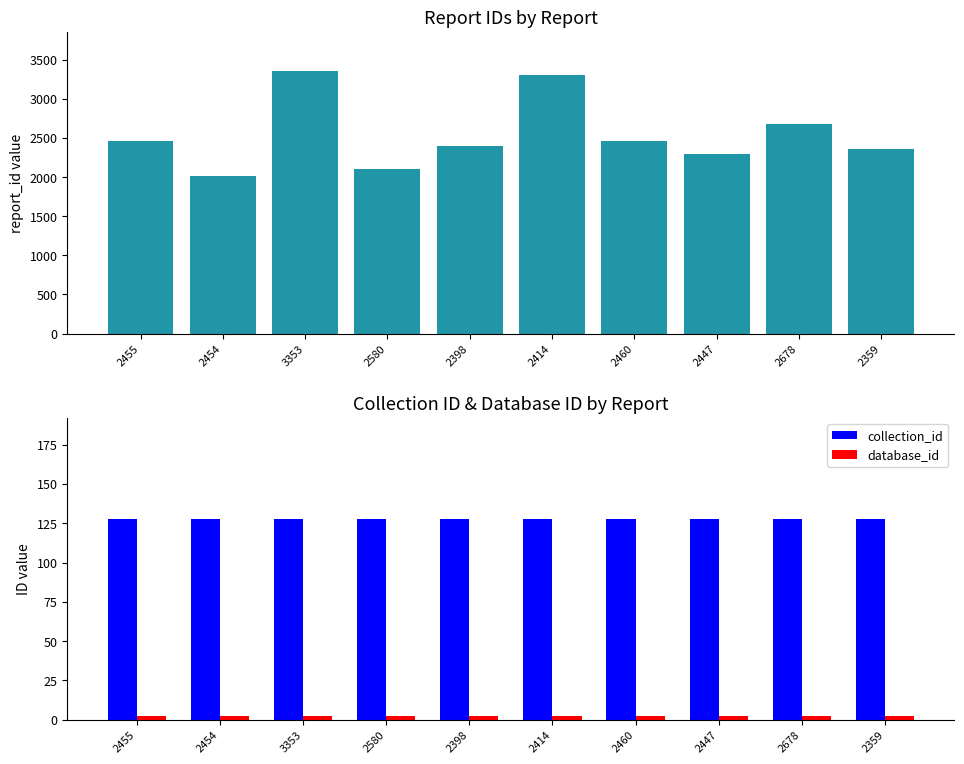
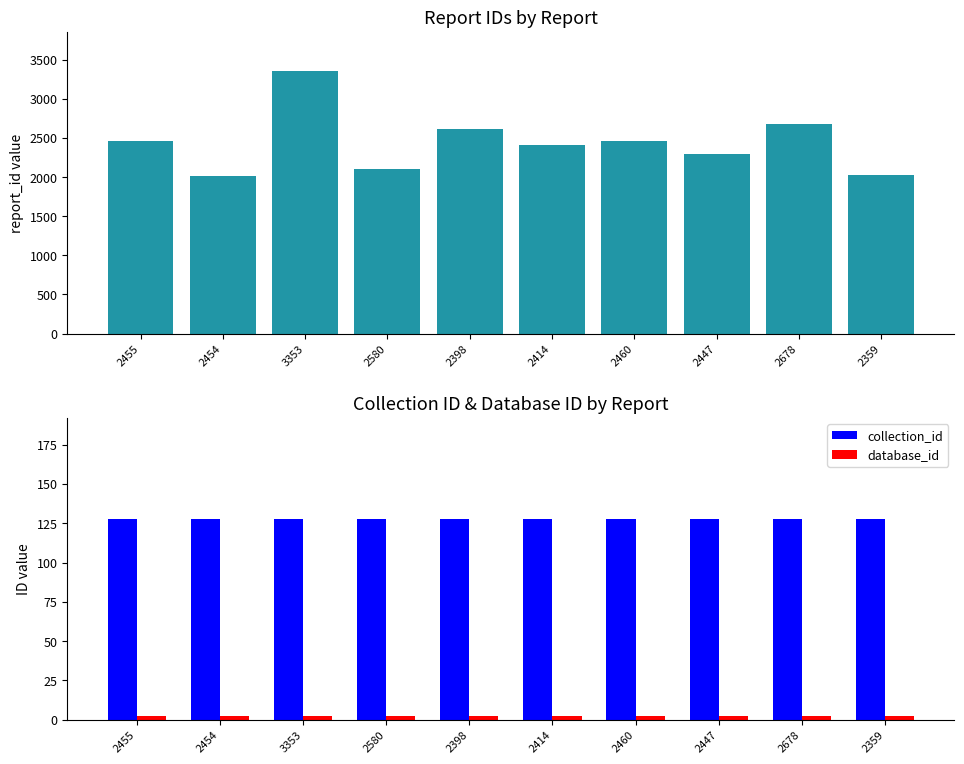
  {
    "Report IDs by Report": {
      "2455": 2500,
      "2454": 2000,
      "3353": 3400,
      "2580": 2100,
-     "2398": 2400,
-     "2414": 3300,
+     "2398": 2600,
+     "2414": 2400,
      "2460": 2500,
      "2447": 2300,
      "2678": 2700,
-     "2359": 2400
+     "2359": 2000
    },
    "Collection ID & Database ID by Report": {
      "collection_id": {
        "2455": 128,
        "2454": 128,
        "3353": 128,
        "2580": 128,
        "2398": 128,
        "2414": 128,
        "2460": 128,
        "2447": 128,
        "2678": 128,
        "2359": 128
      },
      "database_id": {
        "2455": 2,
        "2454": 2,
        "3353": 2,
        "2580": 2,
        "2398": 2,
        "2414": 2,
        "2460": 2,
        "2447": 2,
        "2678": 2,
        "2359": 2
      }
    }
  }
